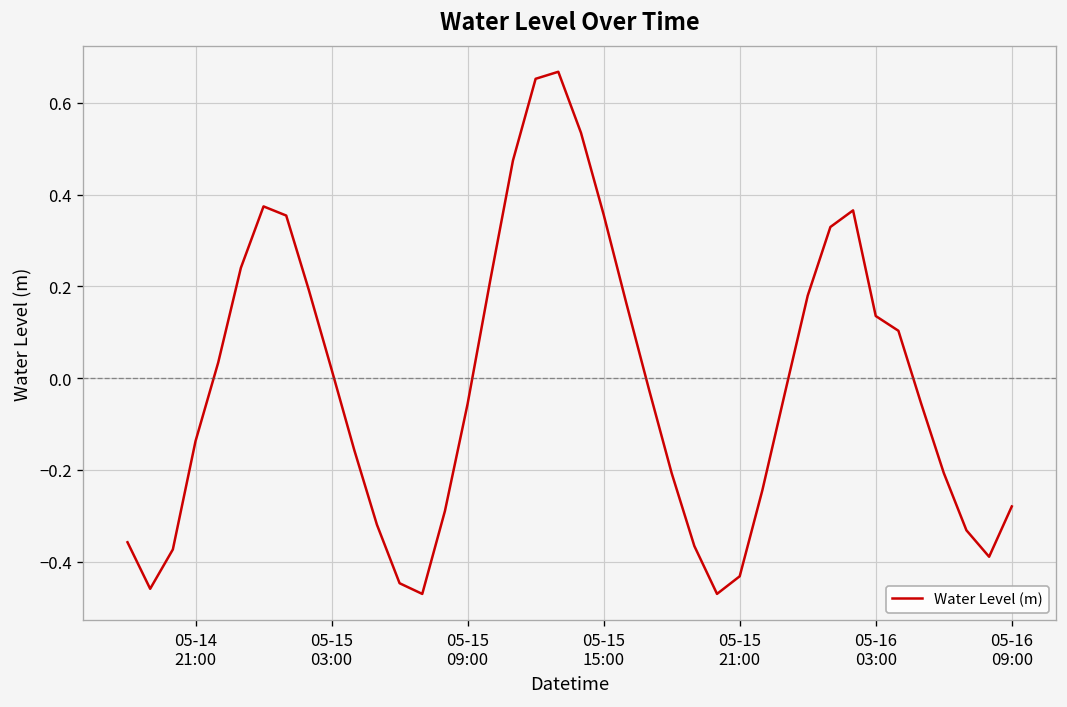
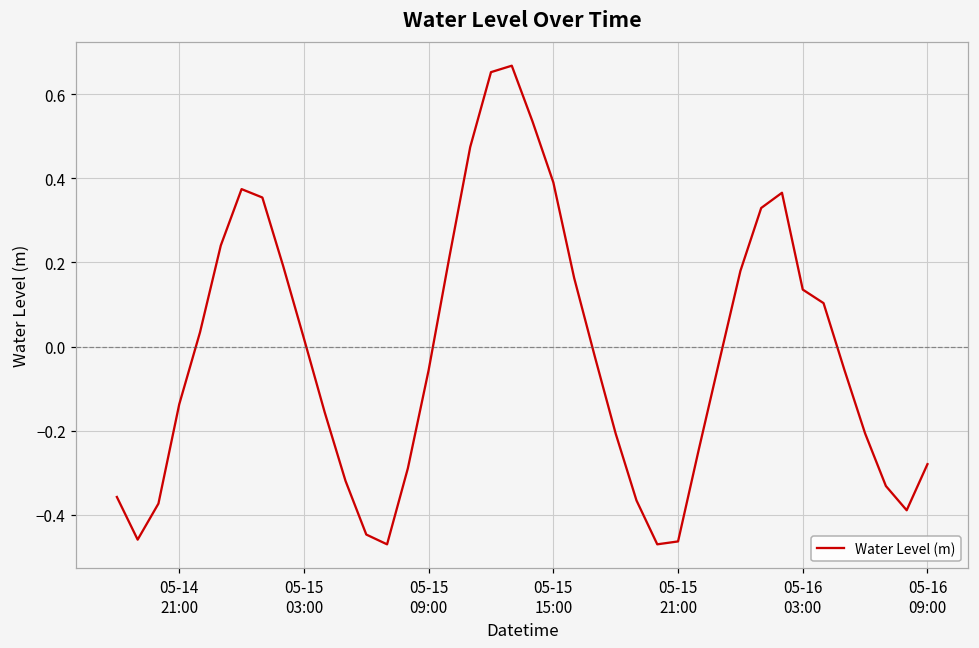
  {
    "05-14 21:00": -0.14,
    "05-15 03:00": 0.02,
    "05-15 09:00": -0.06,
-   "05-15 15:00": 0.36,
-   "05-15 21:00": -0.43,
+   "05-15 15:00": 0.39,
+   "05-15 21:00": -0.46,
    "05-16 03:00": 0.14,
    "05-16 09:00": -0.28
  }
